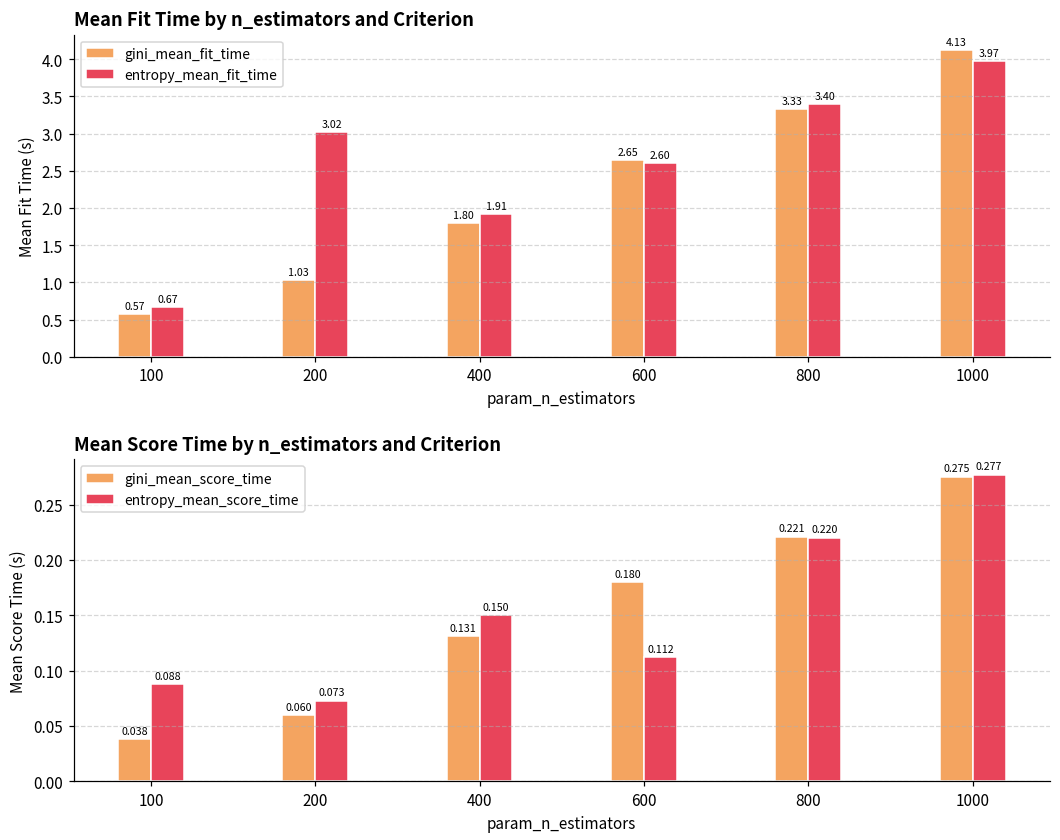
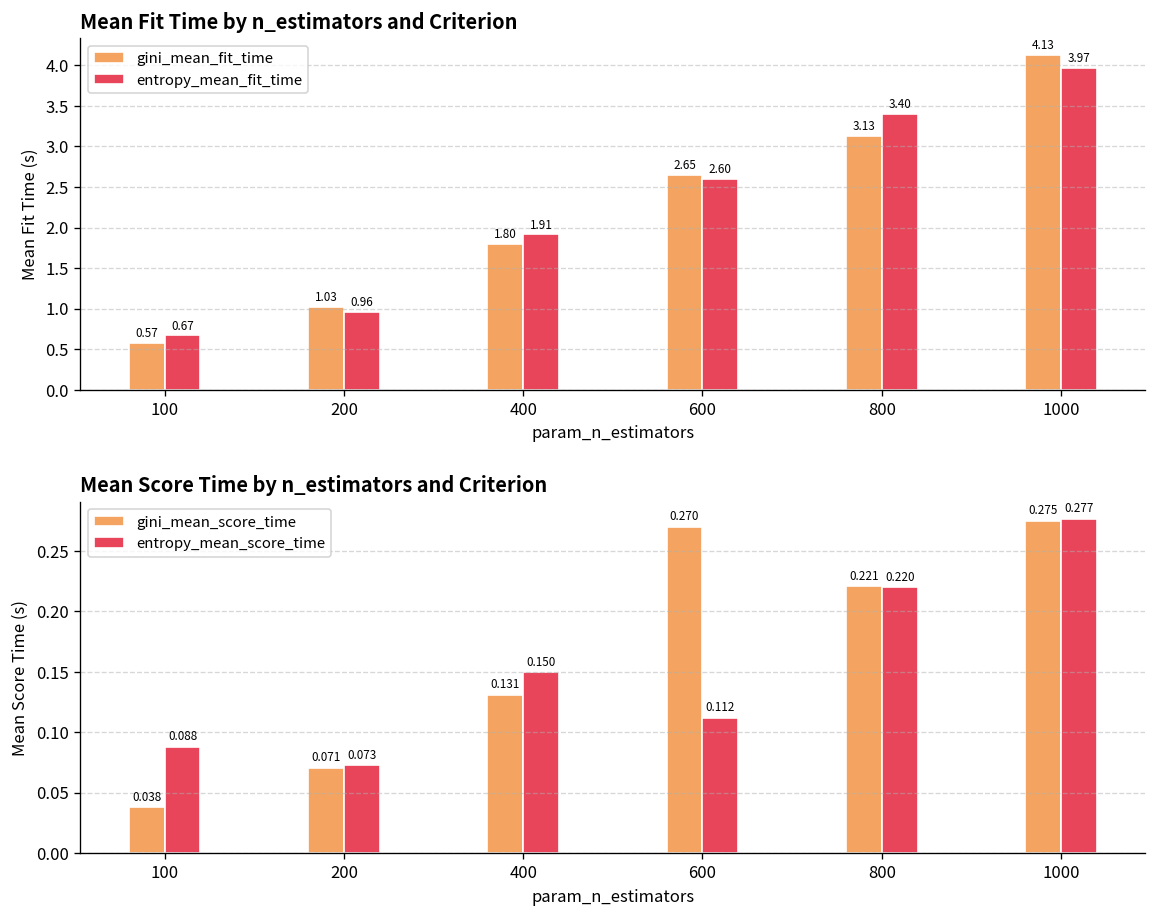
  {
    "Mean Fit Time by n_estimators and Criterion": {
      "gini_mean_fit_time": {
        "100": 0.57,
        "200": 1.03,
        "400": 1.80,
        "600": 2.65,
-       "800": 3.33,
+       "800": 3.13,
        "1000": 4.13
      },
      "entropy_mean_fit_time": {
        "100": 0.67,
-       "200": 3.02,
+       "200": 0.96,
        "400": 1.91,
        "600": 2.60,
        "800": 3.40,
        "1000": 3.97
      }
    },
    "Mean Score Time by n_estimators and Criterion": {
      "gini_mean_score_time": {
        "100": 0.038,
-       "200": 0.060,
+       "200": 0.071,
        "400": 0.131,
-       "600": 0.180,
+       "600": 0.270,
        "800": 0.221,
        "1000": 0.275
      },
      "entropy_mean_score_time": {
        "100": 0.088,
        "200": 0.073,
        "400": 0.150,
        "600": 0.112,
        "800": 0.220,
        "1000": 0.277
      }
    }
  }
